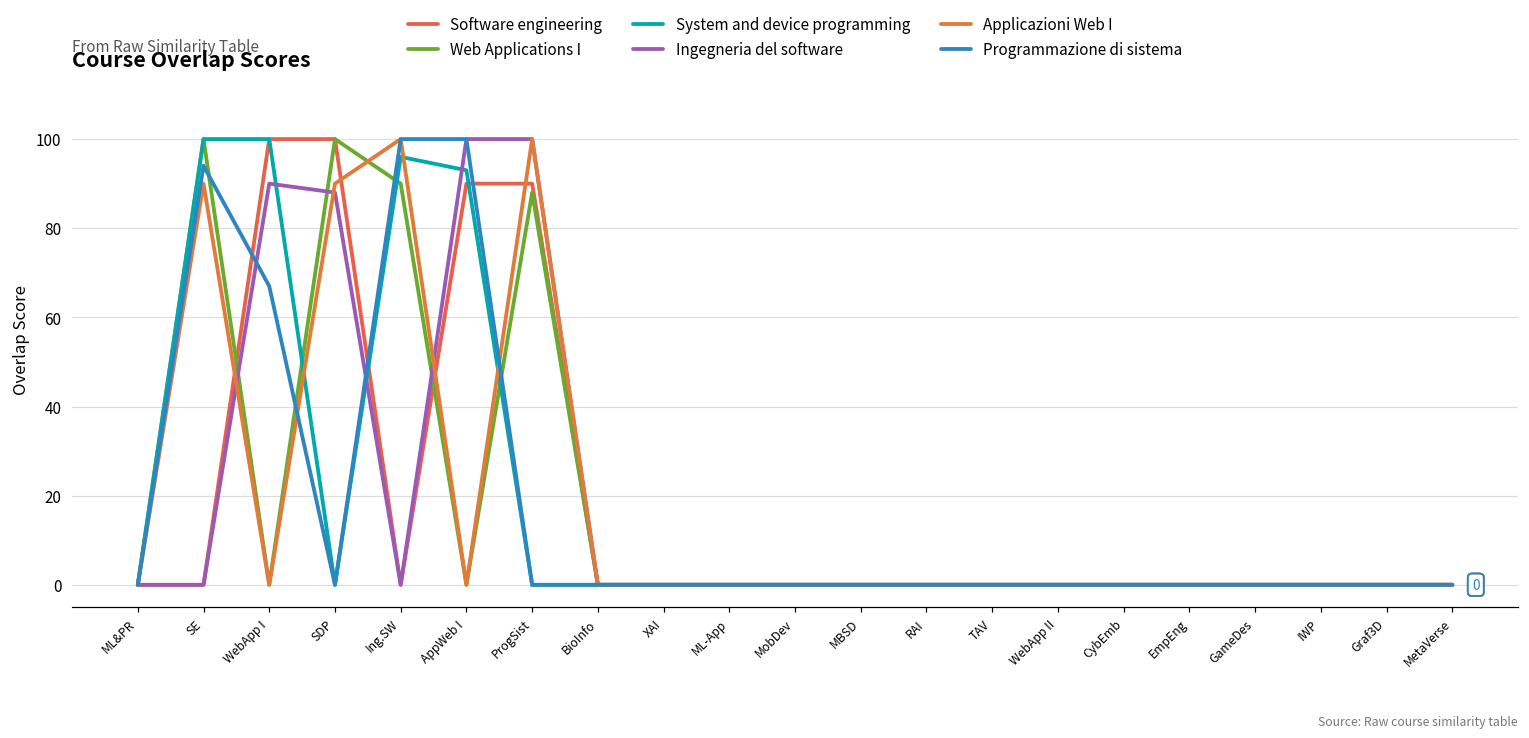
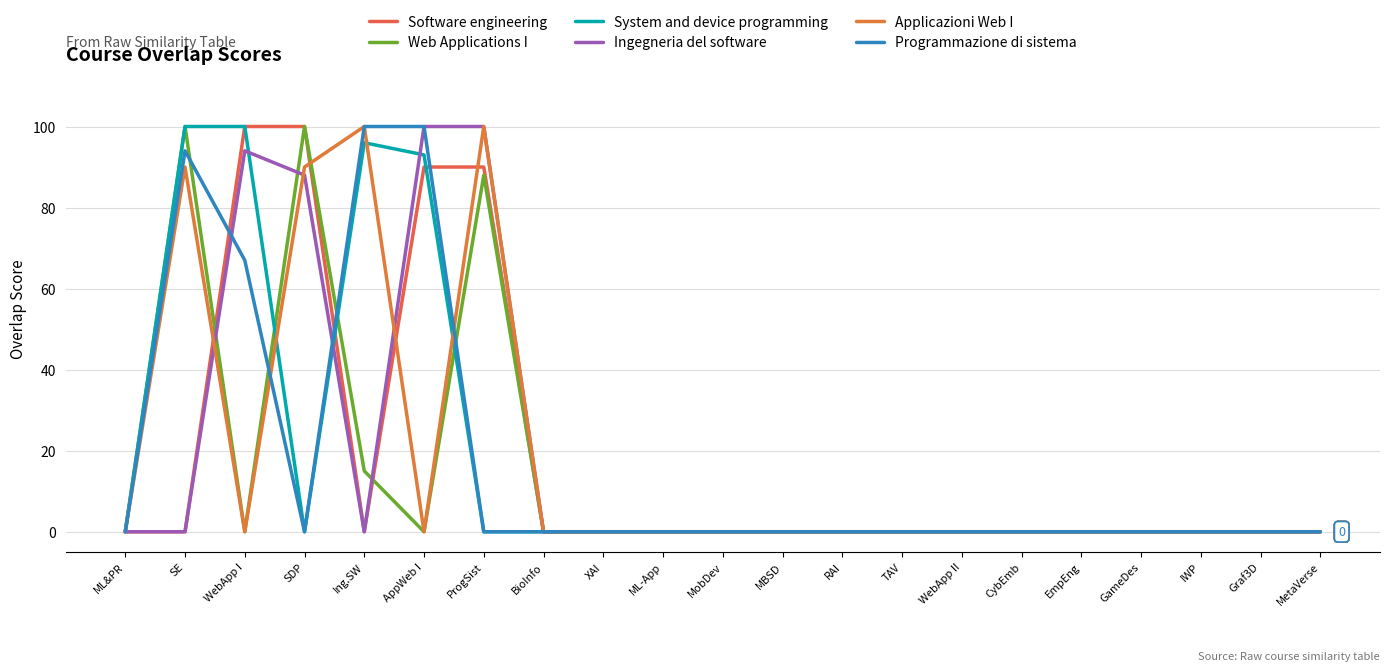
  {
    "Web Applications I": {
-     "Ing.SW": 90,
+     "Ing.SW": 15,
      "ProgSist": 88
    },
    "System and device programming": {
      "Ing.SW": 96,
      "AppWeb I": 93
    },
    "Ingegneria del software": {
-     "WebApp I": 90,
+     "WebApp I": 94,
      "SDP": 88
    },
    "Programmazione di sistema": {
      "SE": 94,
      "WebApp I": 67
    }
  }
